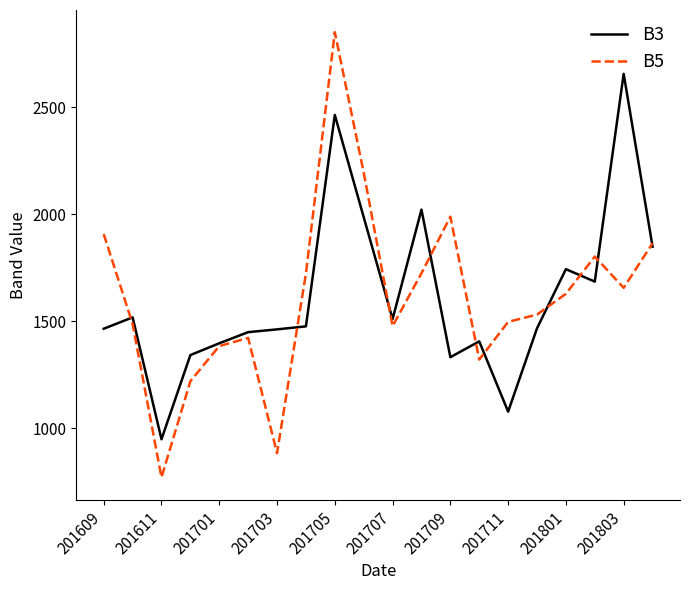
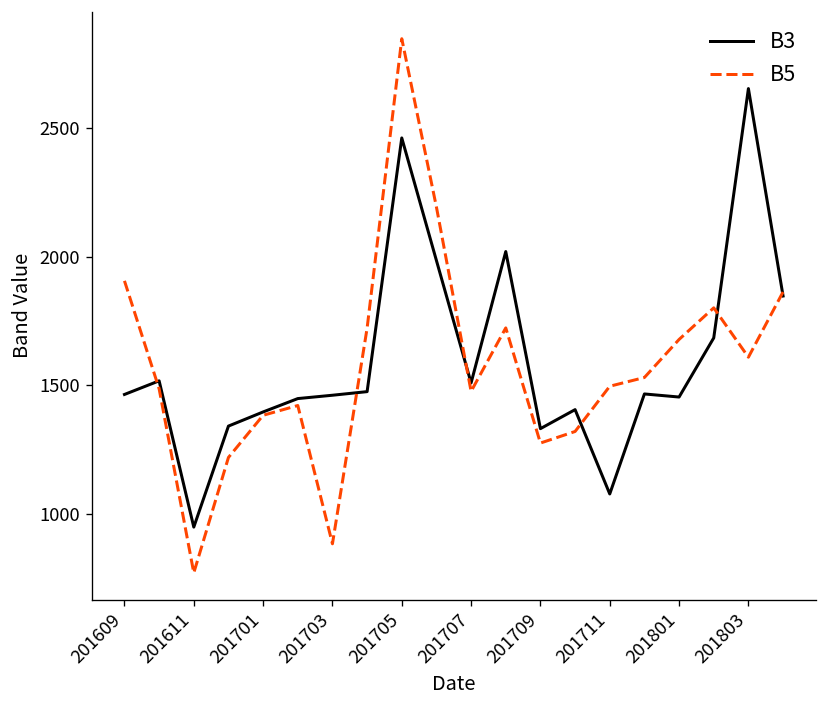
  {
    "B3": {
      "201609": 1470,
      "201611": 950,
      "201701": 1400,
      "201703": 1460,
      "201705": 2460,
      "201707": 1510,
      "201709": 1330,
      "201711": 1080,
-     "201801": 1740,
+     "201801": 1460,
      "201803": 2660
    },
    "B5": {
      "201609": 1910,
      "201611": 770,
      "201701": 1380,
      "201703": 880,
      "201705": 2850,
      "201707": 1480,
-     "201709": 1990,
+     "201709": 1280,
      "201711": 1500,
-     "201801": 1630,
-     "201803": 1660
+     "201801": 1680,
+     "201803": 1610
    }
  }
